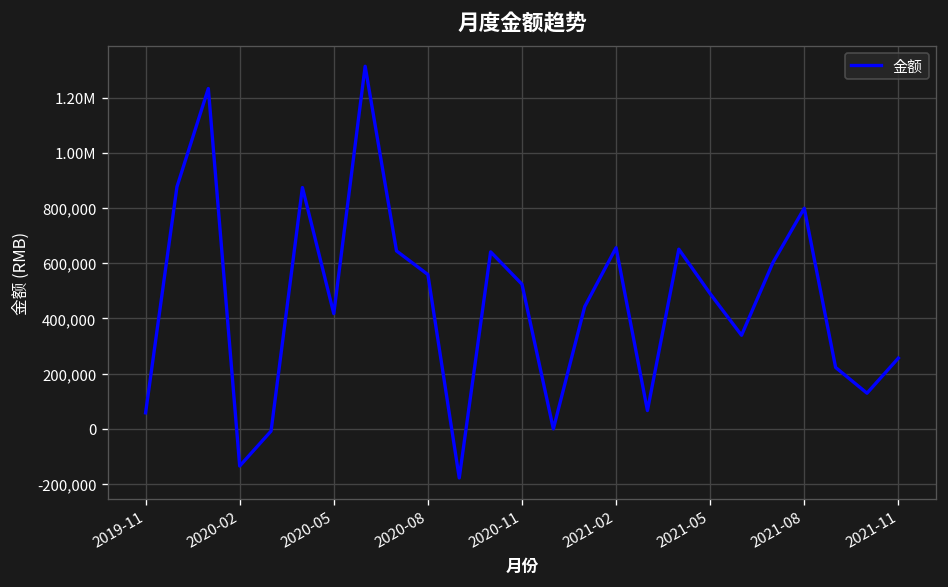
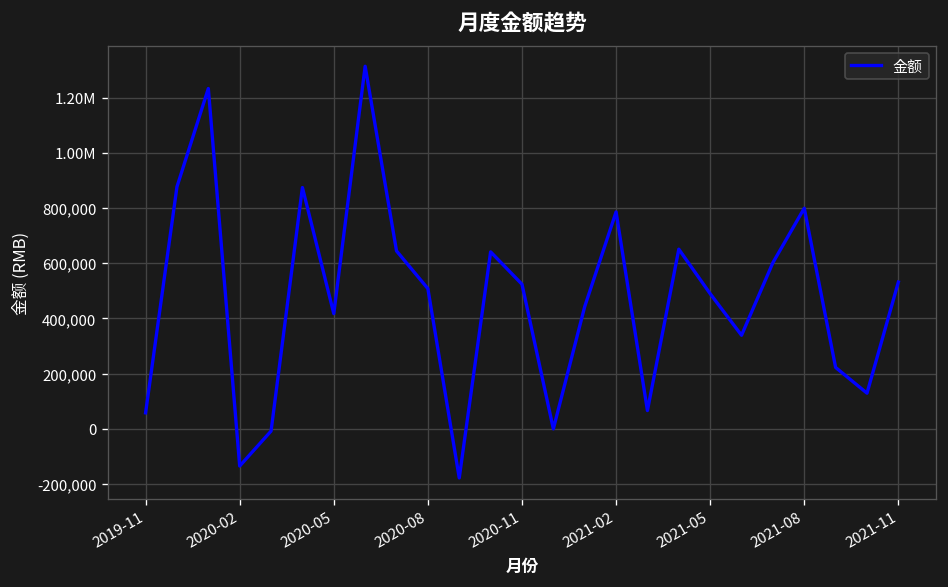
  {
    "2019-11": "60,000",
    "2020-02": "-130,000",
    "2020-05": "420,000",
-   "2020-08": "560,000",
+   "2020-08": "510,000",
    "2020-11": "520,000",
-   "2021-02": "660,000",
+   "2021-02": "790,000",
    "2021-05": "490,000",
    "2021-08": "800,000",
-   "2021-11": "260,000"
+   "2021-11": "530,000"
  }
